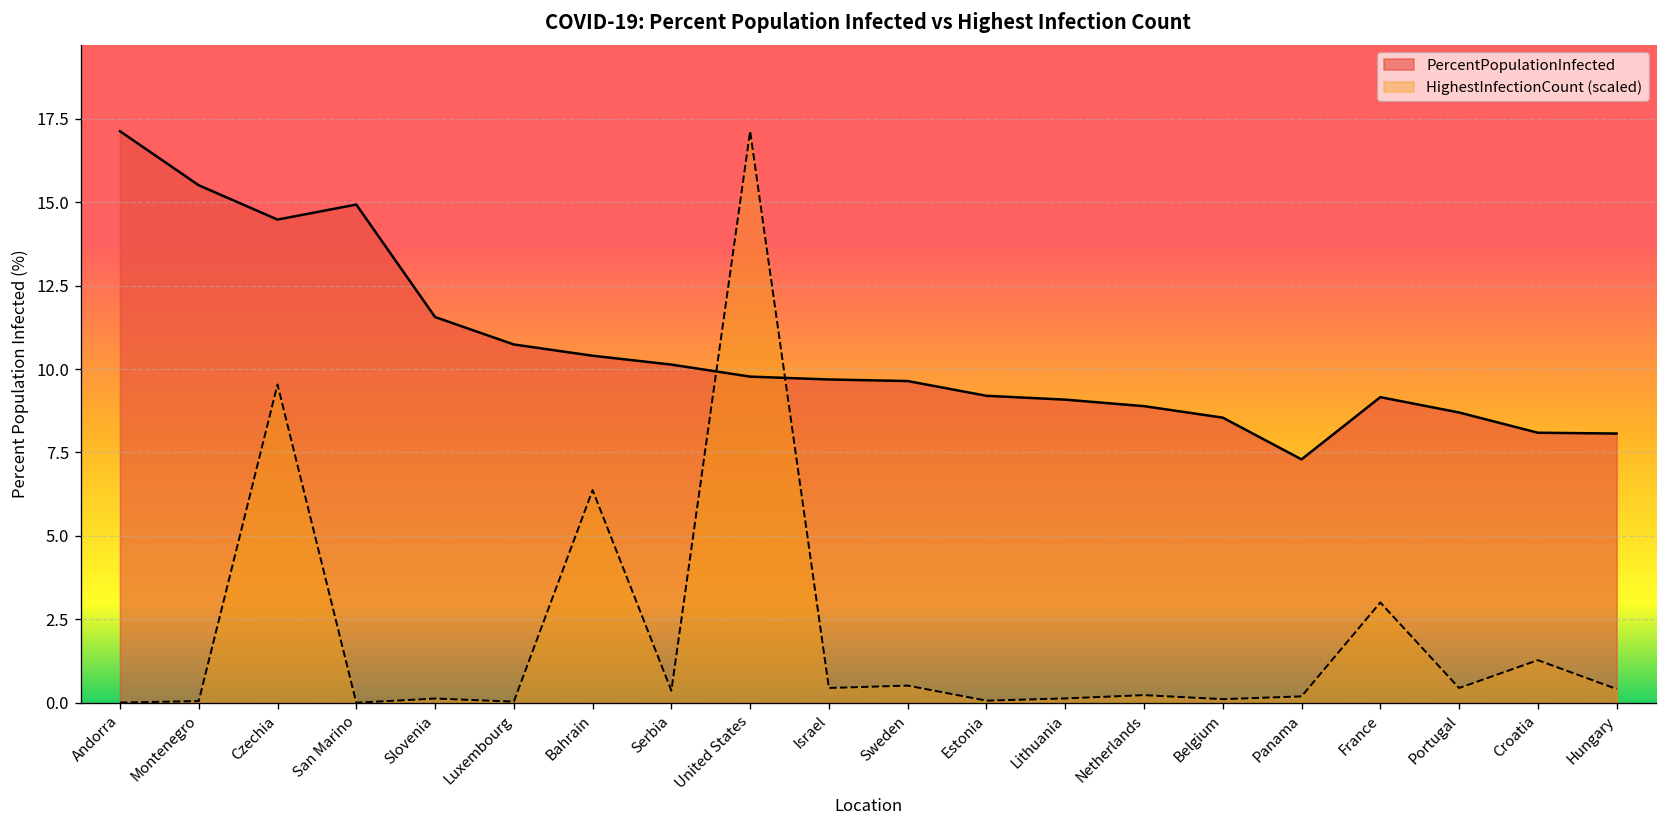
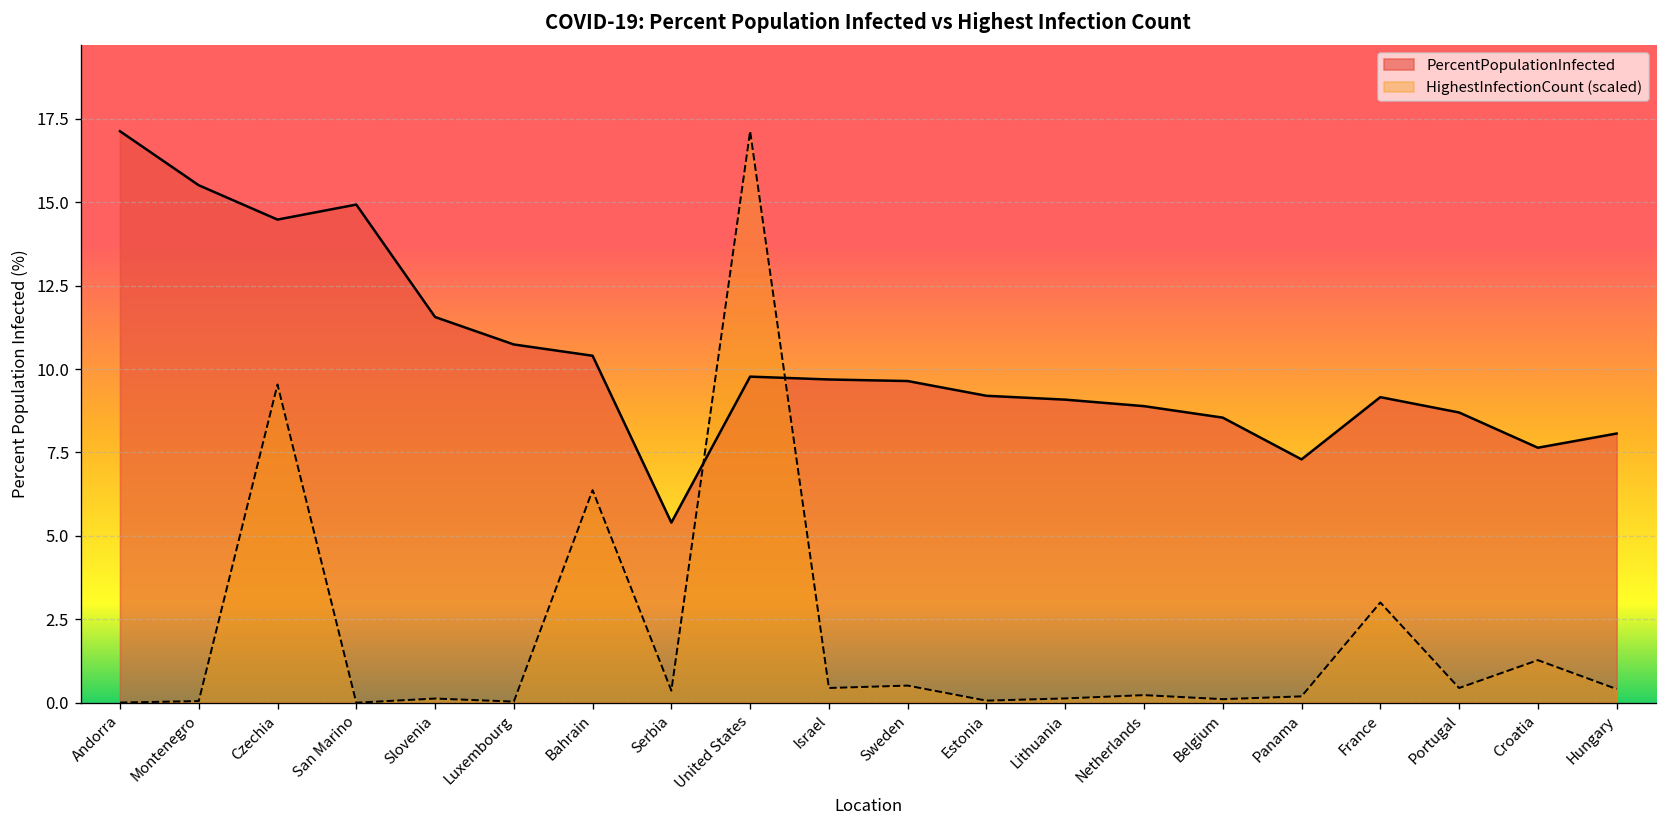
  {
    "PercentPopulationInfected": {
      "Andorra": 17.1,
      "Montenegro": 15.5,
      "Czechia": 14.5,
      "San Marino": 14.9,
      "Slovenia": 11.6,
      "Luxembourg": 10.7,
      "Bahrain": 10.4,
-     "Serbia": 10.1,
+     "Serbia": 5.4,
      "United States": 9.8,
      "Israel": 9.7,
      "Sweden": 9.6,
      "Estonia": 9.2,
      "Lithuania": 9.1,
      "Netherlands": 8.9,
      "Belgium": 8.5,
      "Panama": 7.3,
      "France": 9.2,
      "Portugal": 8.7,
-     "Croatia": 8.1,
+     "Croatia": 7.6,
      "Hungary": 8.1
    },
    "HighestInfectionCount (scaled)": {
      "Andorra": 0.0,
      "Montenegro": 0.1,
      "Czechia": 9.5,
      "San Marino": 0.0,
      "Slovenia": 0.1,
      "Luxembourg": 0.0,
      "Bahrain": 6.4,
      "Serbia": 0.4,
      "United States": 17.1,
      "Israel": 0.4,
      "Sweden": 0.5,
      "Estonia": 0.1,
      "Lithuania": 0.1,
      "Netherlands": 0.2,
      "Belgium": 0.1,
      "Panama": 0.2,
      "France": 3.0,
      "Portugal": 0.4,
      "Croatia": 1.3,
      "Hungary": 0.4
    }
  }
